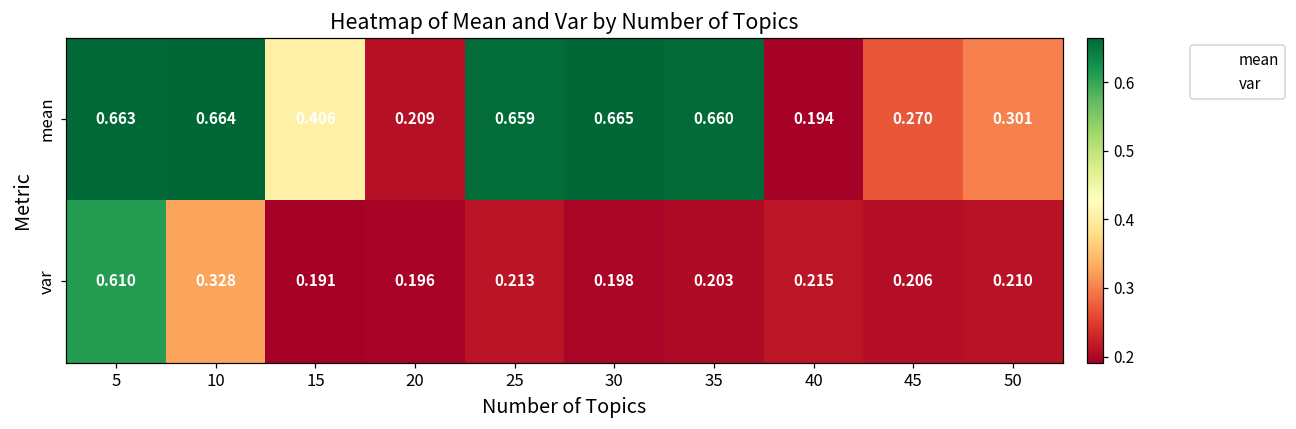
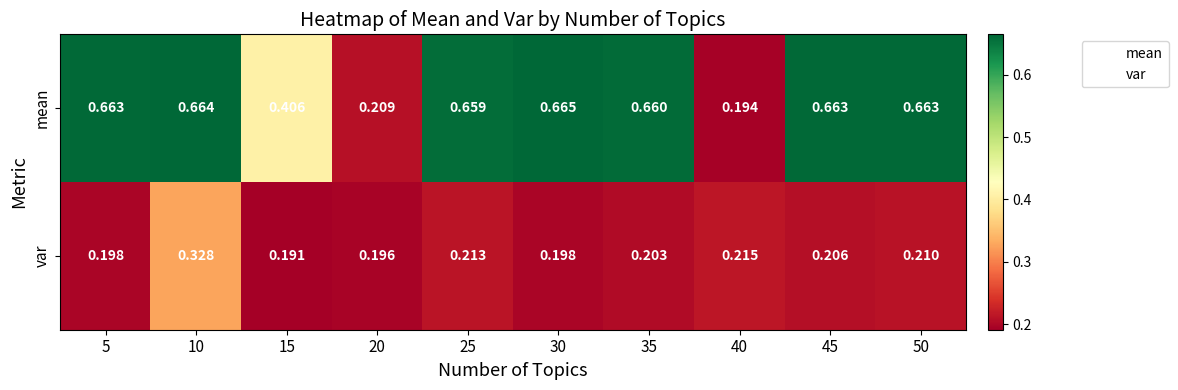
  {
    "mean": {
      "5": 0.663,
      "10": 0.664,
      "15": 0.406,
      "20": 0.209,
      "25": 0.659,
      "30": 0.665,
      "35": 0.660,
      "40": 0.194,
-     "45": 0.270,
-     "50": 0.301
+     "45": 0.663,
+     "50": 0.663
    },
    "var": {
-     "5": 0.610,
+     "5": 0.198,
      "10": 0.328,
      "15": 0.191,
      "20": 0.196,
      "25": 0.213,
      "30": 0.198,
      "35": 0.203,
      "40": 0.215,
      "45": 0.206,
      "50": 0.210
    }
  }
